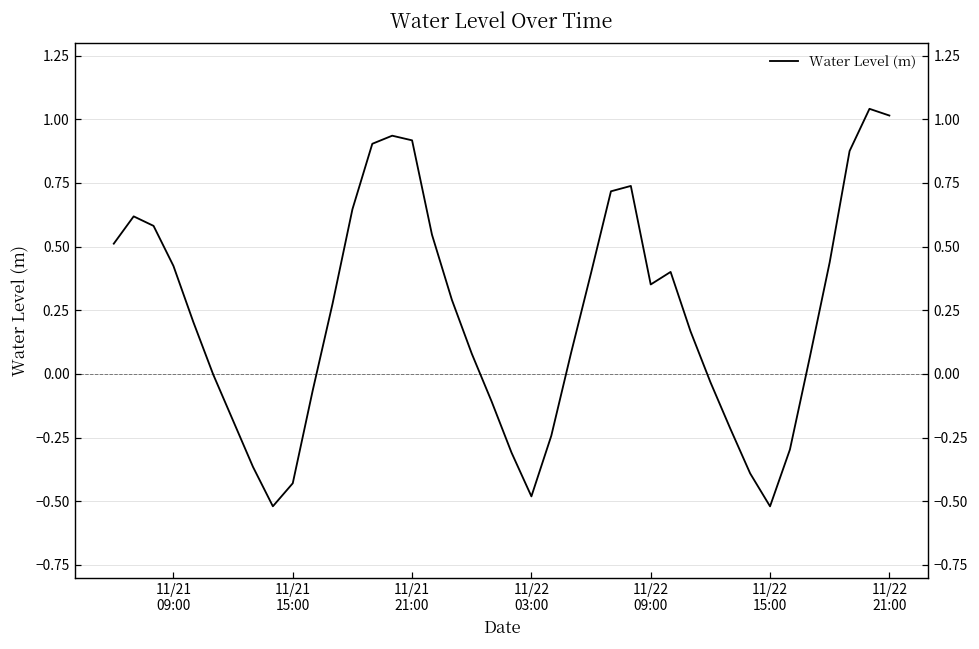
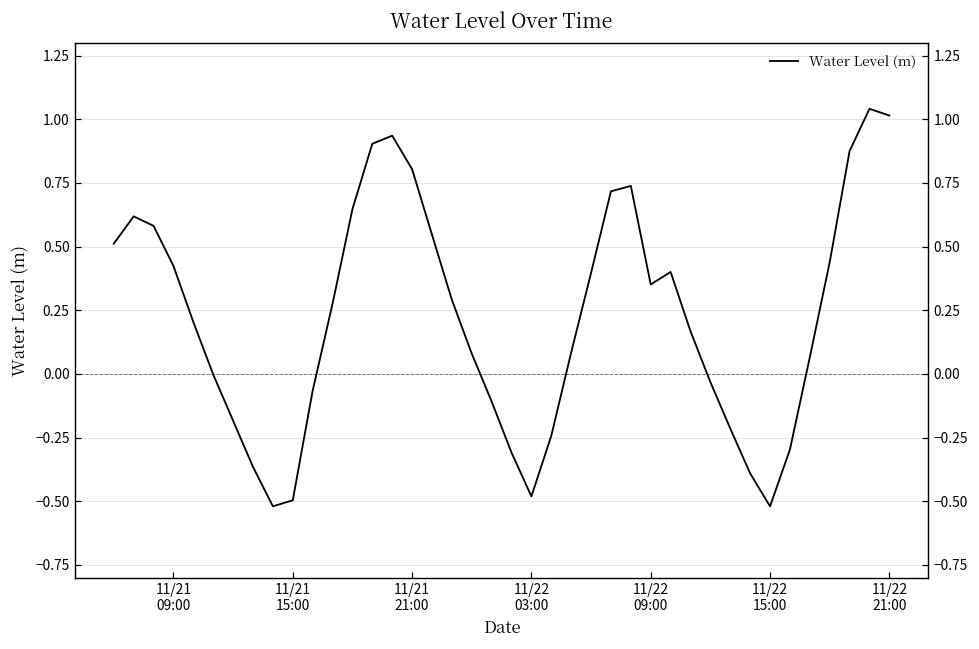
  {
    "11/21 09:00": 0.42,
-   "11/21 15:00": -0.43,
-   "11/21 21:00": 0.92,
+   "11/21 15:00": -0.50,
+   "11/21 21:00": 0.80,
    "11/22 03:00": -0.48,
    "11/22 09:00": 0.35,
    "11/22 15:00": -0.52,
    "11/22 21:00": 1.01
  }
